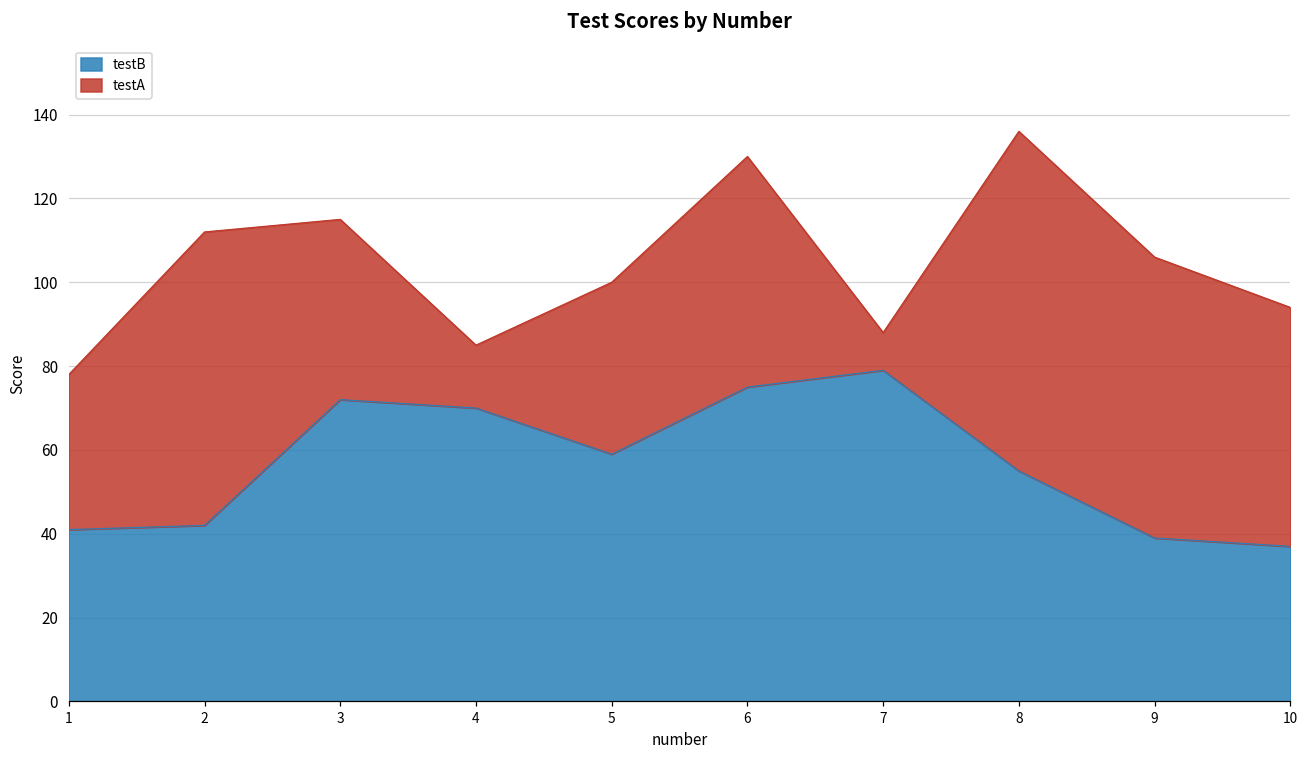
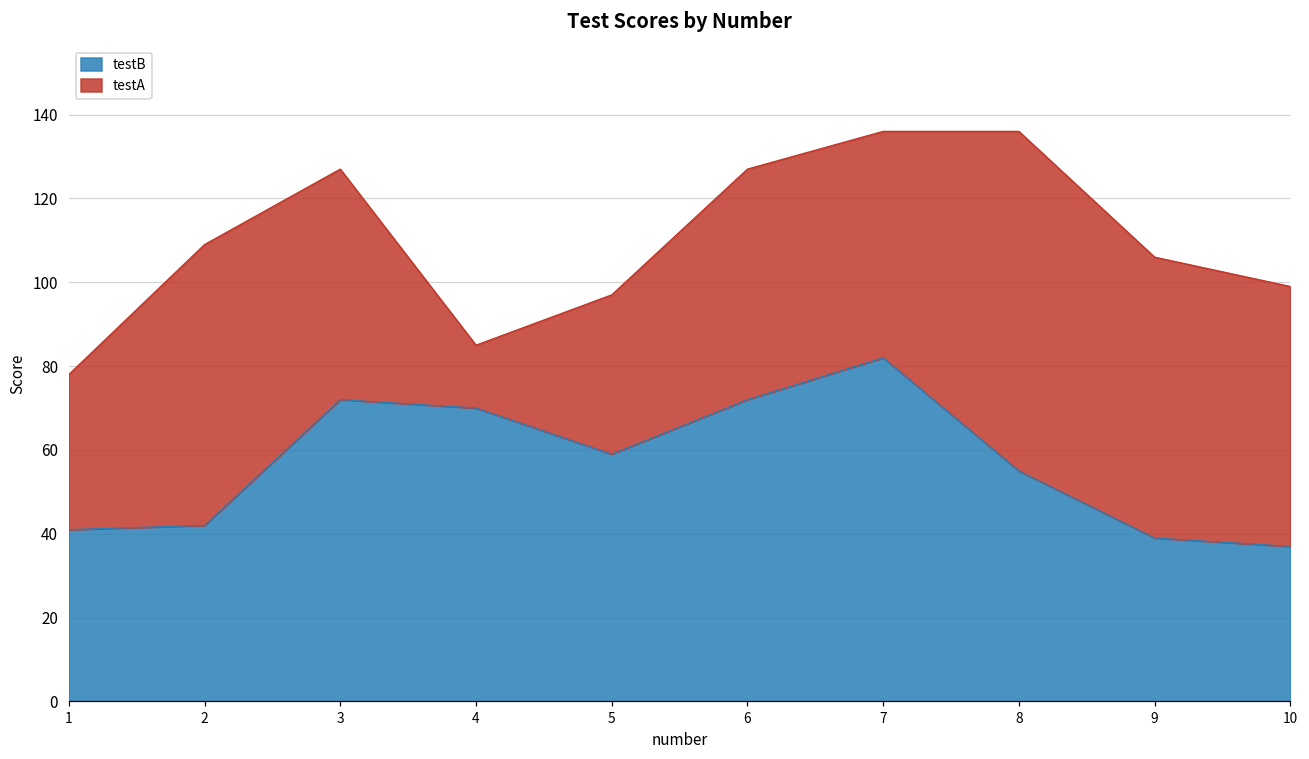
  {
    "testB": {
      "1": 41,
      "2": 42,
      "3": 72,
      "4": 70,
      "5": 59,
-     "6": 75,
-     "7": 79,
+     "6": 72,
+     "7": 82,
      "8": 55,
      "9": 39,
      "10": 37
    },
    "testA": {
      "1": 37,
-     "2": 70,
-     "3": 43,
+     "2": 67,
+     "3": 55,
      "4": 15,
-     "5": 41,
+     "5": 38,
      "6": 55,
-     "7": 9,
+     "7": 54,
      "8": 81,
      "9": 67,
-     "10": 57
+     "10": 62
    }
  }
